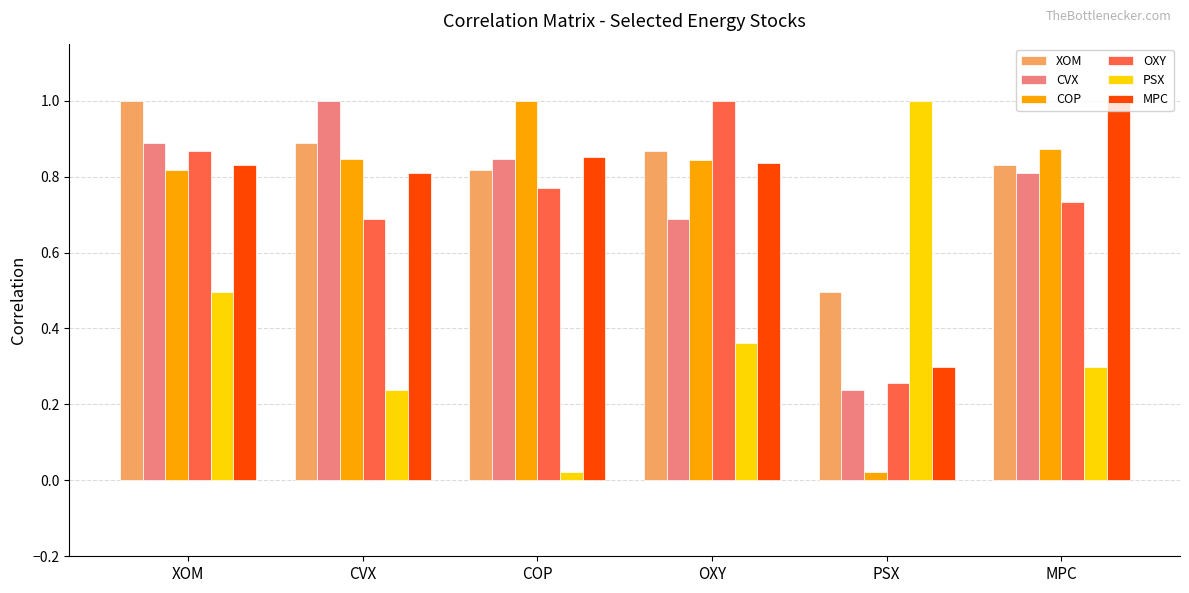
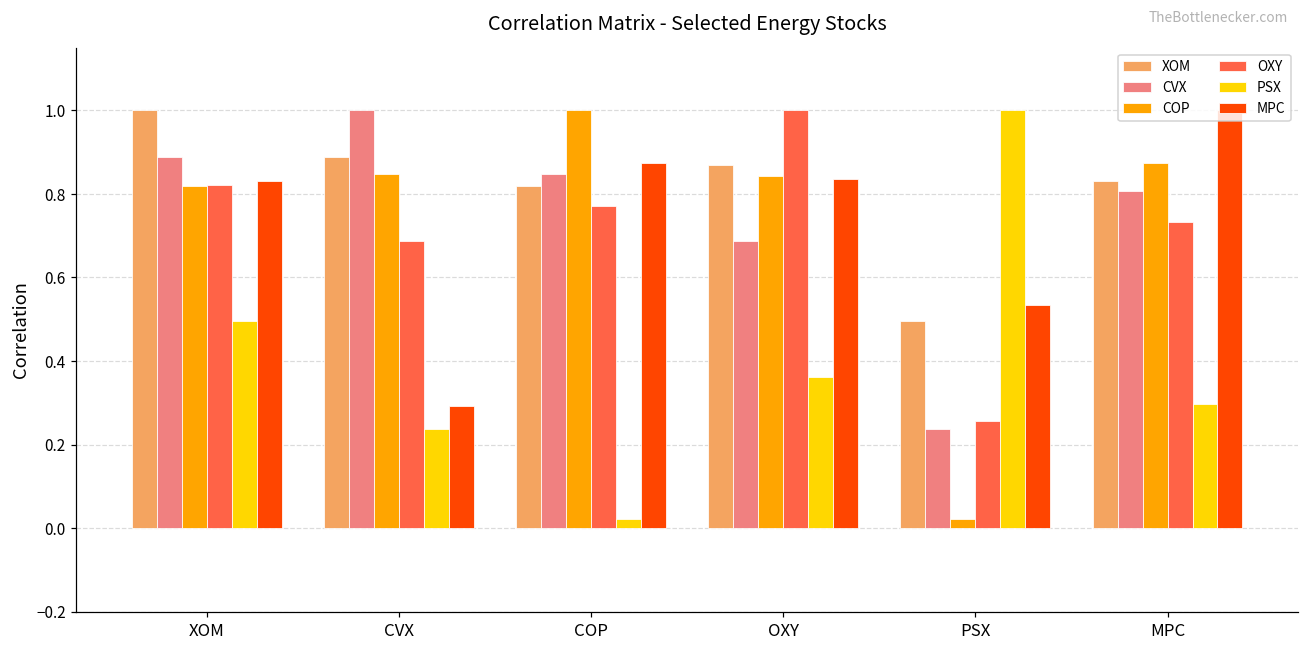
  {
    "OXY": {
-     "XOM": 0.87,
+     "XOM": 0.82,
      "CVX": 0.69,
      "COP": 0.77,
      "OXY": 1.00,
      "PSX": 0.26,
      "MPC": 0.73
    },
    "MPC": {
      "XOM": 0.83,
-     "CVX": 0.81,
-     "COP": 0.85,
+     "CVX": 0.29,
+     "COP": 0.87,
      "OXY": 0.84,
-     "PSX": 0.30
+     "PSX": 0.54
    }
  }
